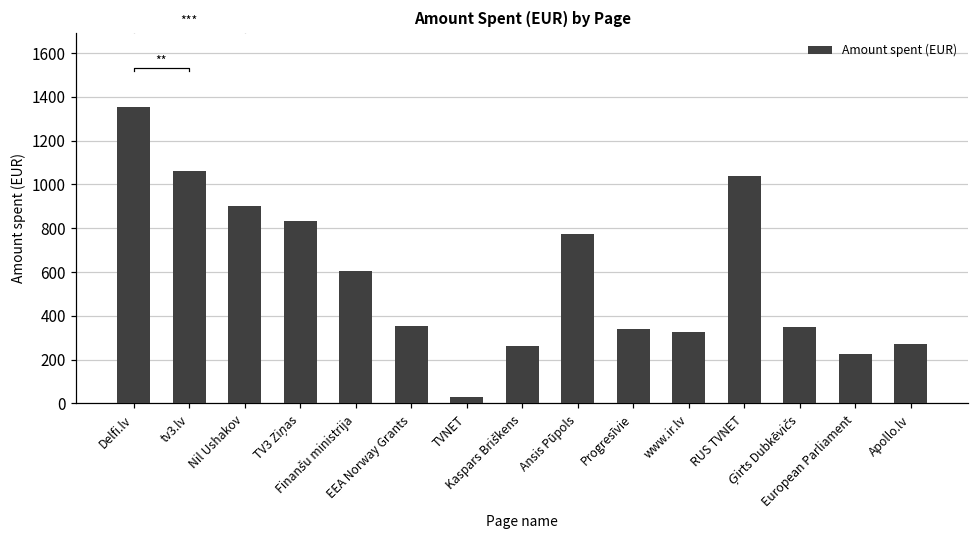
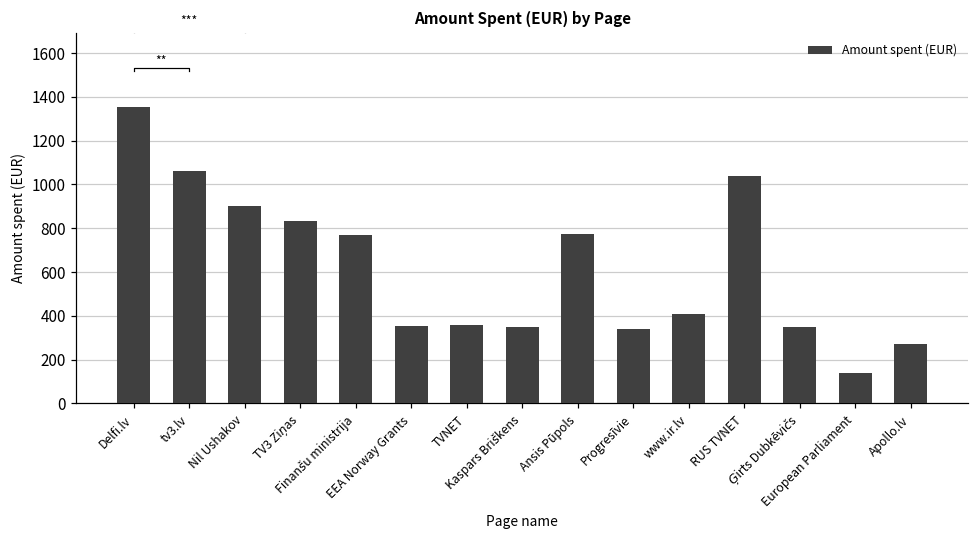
  {
    "Amount spent (EUR)": {
      "Delfi.lv": 1350,
      "tv3.lv": 1060,
      "Nil Ushakov": 900,
      "TV3 Ziņas": 840,
-     "Finanšu ministrija": 600,
+     "Finanšu ministrija": 770,
      "EEA Norway Grants": 350,
-     "TVNET": 30,
-     "Kaspars Briškens": 260,
+     "TVNET": 360,
+     "Kaspars Briškens": 350,
      "Ansis Pūpols": 770,
      "Progresīvie": 340,
-     "www.ir.lv": 330,
+     "www.ir.lv": 410,
      "RUS TVNET": 1040,
      "Ģirts Dubkēvičs": 350,
-     "European Parliament": 220,
+     "European Parliament": 140,
      "Apollo.lv": 270
    }
  }
